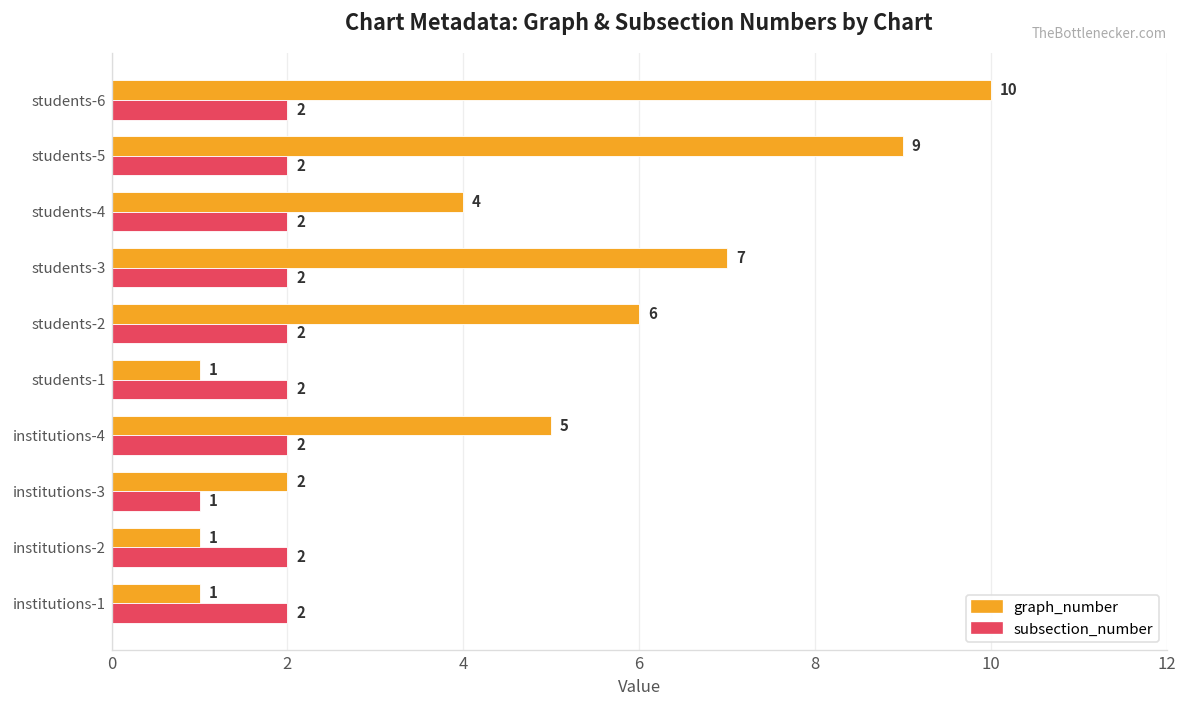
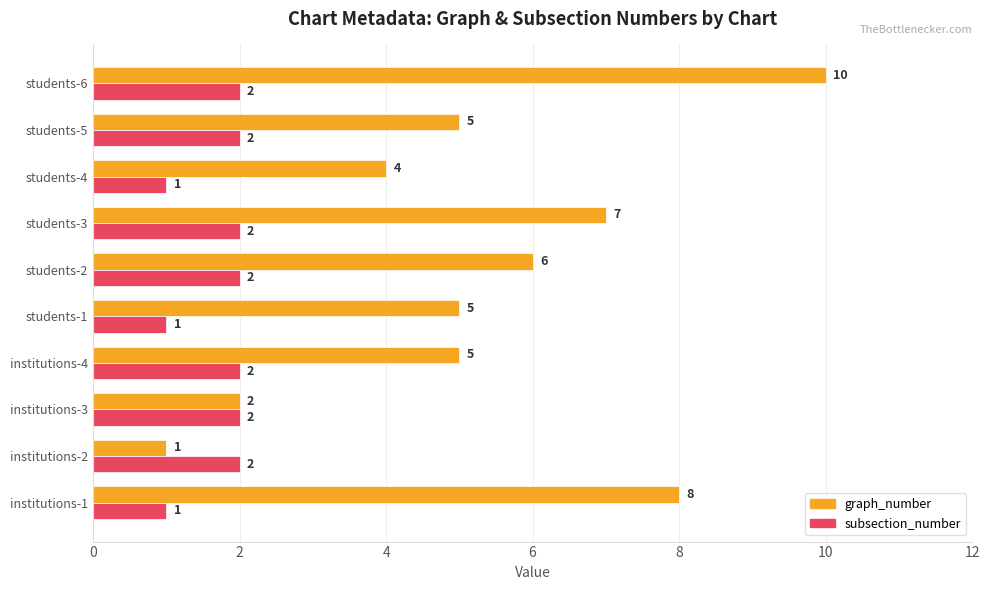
  {
    "graph_number": {
      "students-6": 10,
-     "students-5": 9,
+     "students-5": 5,
      "students-4": 4,
      "students-3": 7,
      "students-2": 6,
-     "students-1": 1,
+     "students-1": 5,
      "institutions-4": 5,
      "institutions-3": 2,
      "institutions-2": 1,
-     "institutions-1": 1
+     "institutions-1": 8
    },
    "subsection_number": {
      "students-6": 2,
      "students-5": 2,
-     "students-4": 2,
+     "students-4": 1,
      "students-3": 2,
      "students-2": 2,
-     "students-1": 2,
+     "students-1": 1,
      "institutions-4": 2,
-     "institutions-3": 1,
+     "institutions-3": 2,
      "institutions-2": 2,
-     "institutions-1": 2
+     "institutions-1": 1
    }
  }
